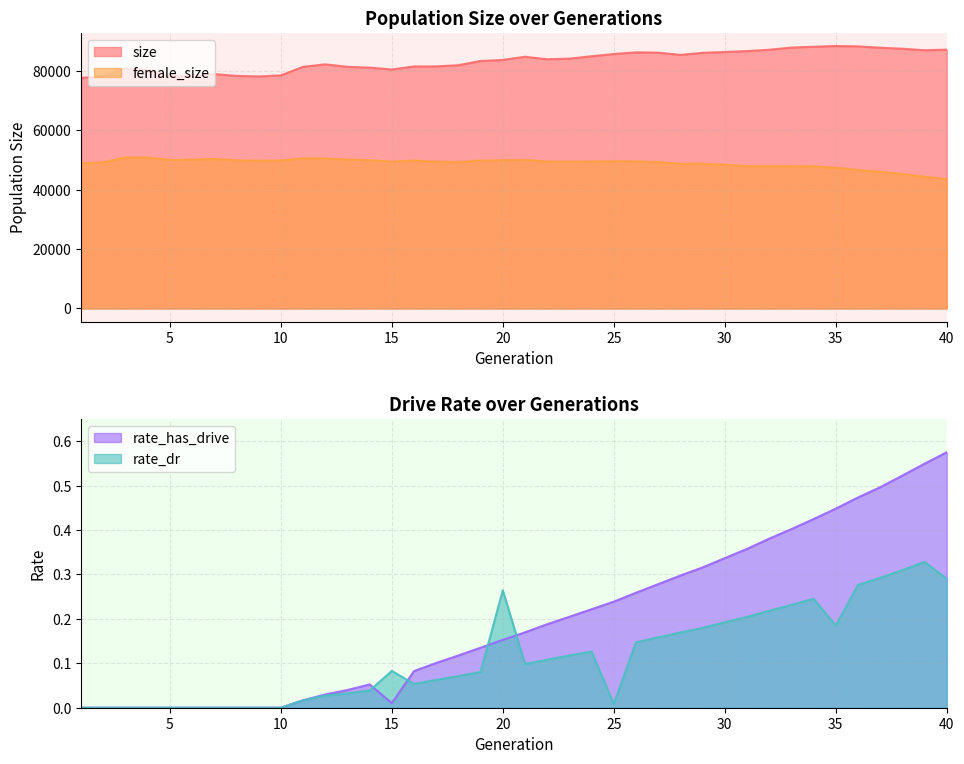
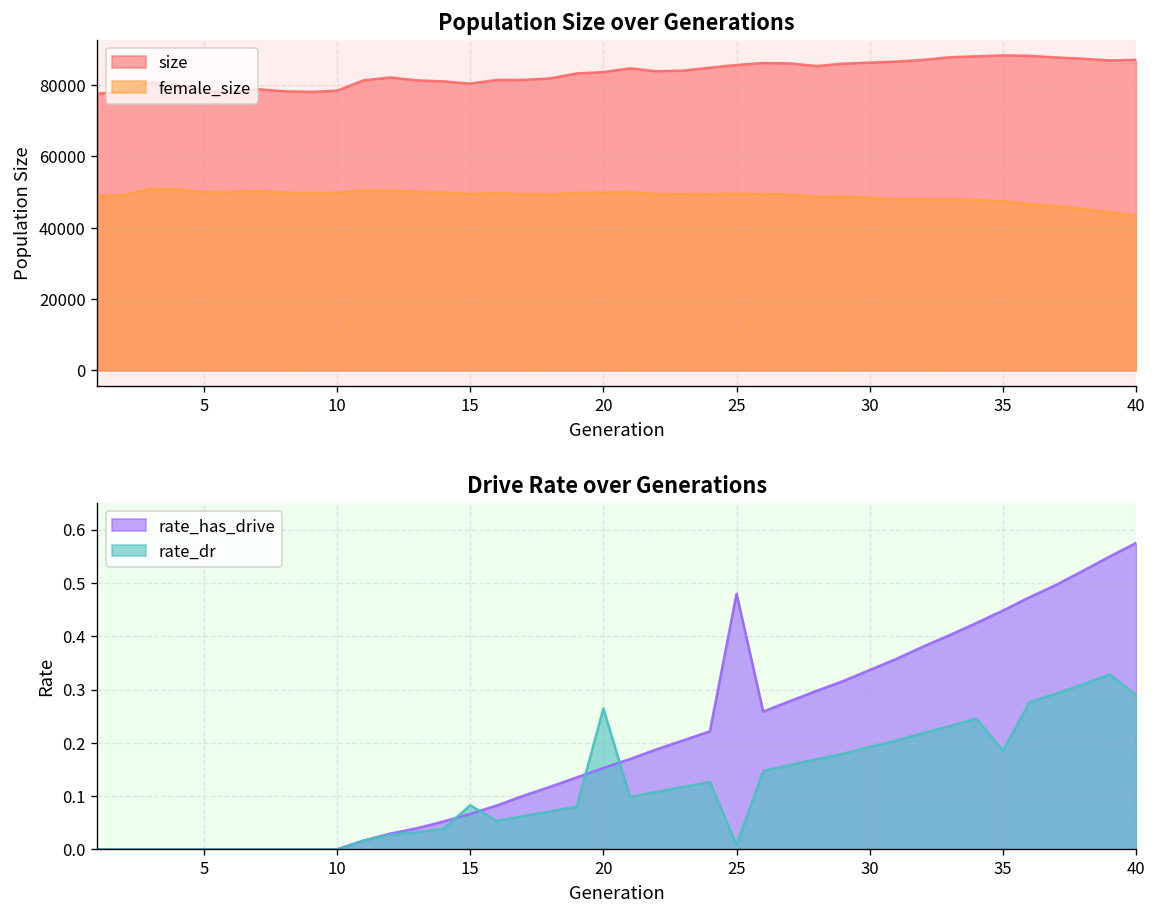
  {
    "Population Size over Generations": {
      "size": {
        "10": 78000,
        "15": 80000,
        "20": 84000,
        "25": 86000,
        "30": 86000,
        "35": 88000,
        "40": 87000
      },
      "female_size": {
        "5": 50000,
        "10": 50000,
        "15": 49000,
        "20": 50000,
        "25": 49000,
        "30": 48000,
        "35": 47000,
        "40": 43000
      }
    },
    "Drive Rate over Generations": {
      "rate_has_drive": {
-       "15": 0.01,
+       "15": 0.07,
        "20": 0.15,
-       "25": 0.24,
+       "25": 0.48,
        "30": 0.34,
        "35": 0.45,
        "40": 0.58
      },
      "rate_dr": {
        "15": 0.08,
        "20": 0.26,
        "25": 0.01,
        "30": 0.19,
        "35": 0.19,
        "40": 0.29
      }
    }
  }
